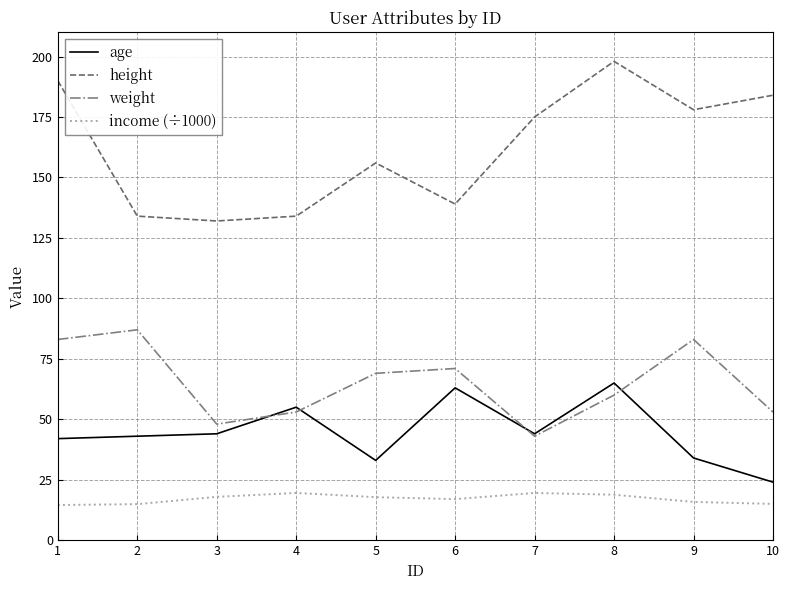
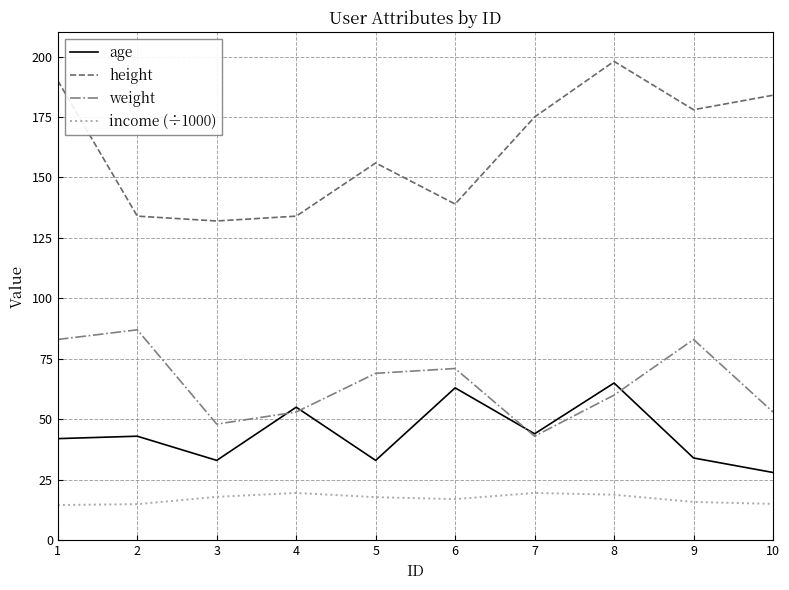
  {
    "age": {
      "1": 42,
      "2": 43,
-     "3": 44,
+     "3": 33,
      "4": 55,
      "5": 33,
      "6": 63,
      "8": 65,
      "9": 34,
-     "10": 24
+     "10": 28
    },
    "income (÷1000)": {
      "1": 15,
      "2": 15,
      "3": 18,
      "4": 20,
      "5": 18,
      "6": 17,
      "7": 20,
      "8": 19,
      "9": 16,
      "10": 15
    }
  }
